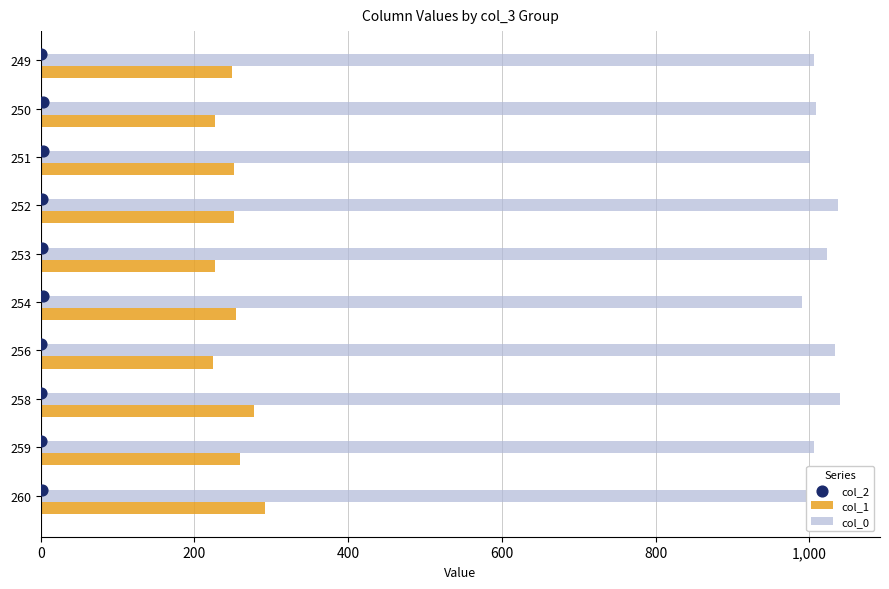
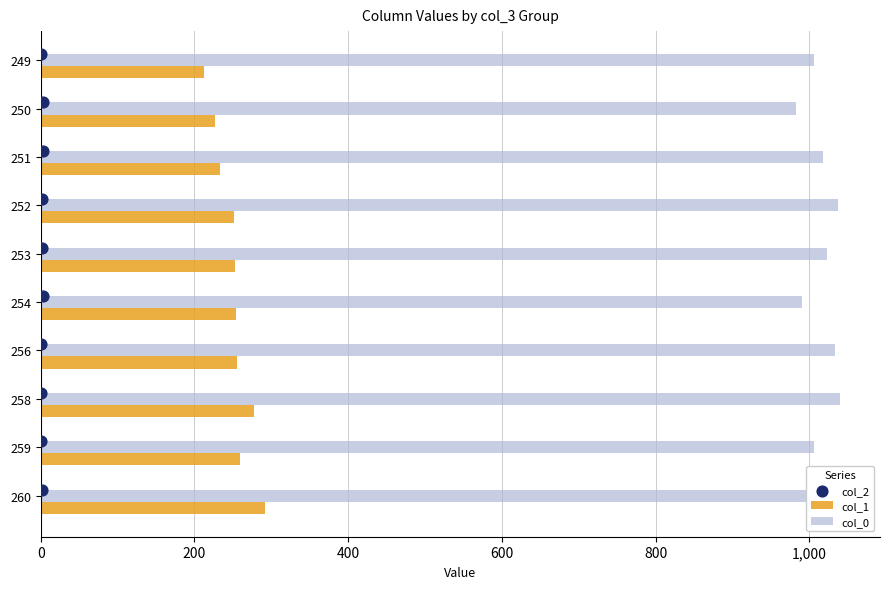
  {
    "col_1": {
-     "249": "250",
+     "249": "210",
      "250": "230",
-     "251": "250",
+     "251": "230",
      "252": "250",
-     "253": "230",
+     "253": "250",
      "254": "250",
-     "256": "220",
+     "256": "260",
      "258": "280",
      "259": "260",
      "260": "290"
    },
    "col_0": {
      "249": "1,010",
-     "250": "1,010",
-     "251": "1,000",
+     "250": "980",
+     "251": "1,020",
      "252": "1,040",
      "253": "1,020",
      "254": "990",
      "256": "1,030",
      "258": "1,040",
      "259": "1,010"
    }
  }
